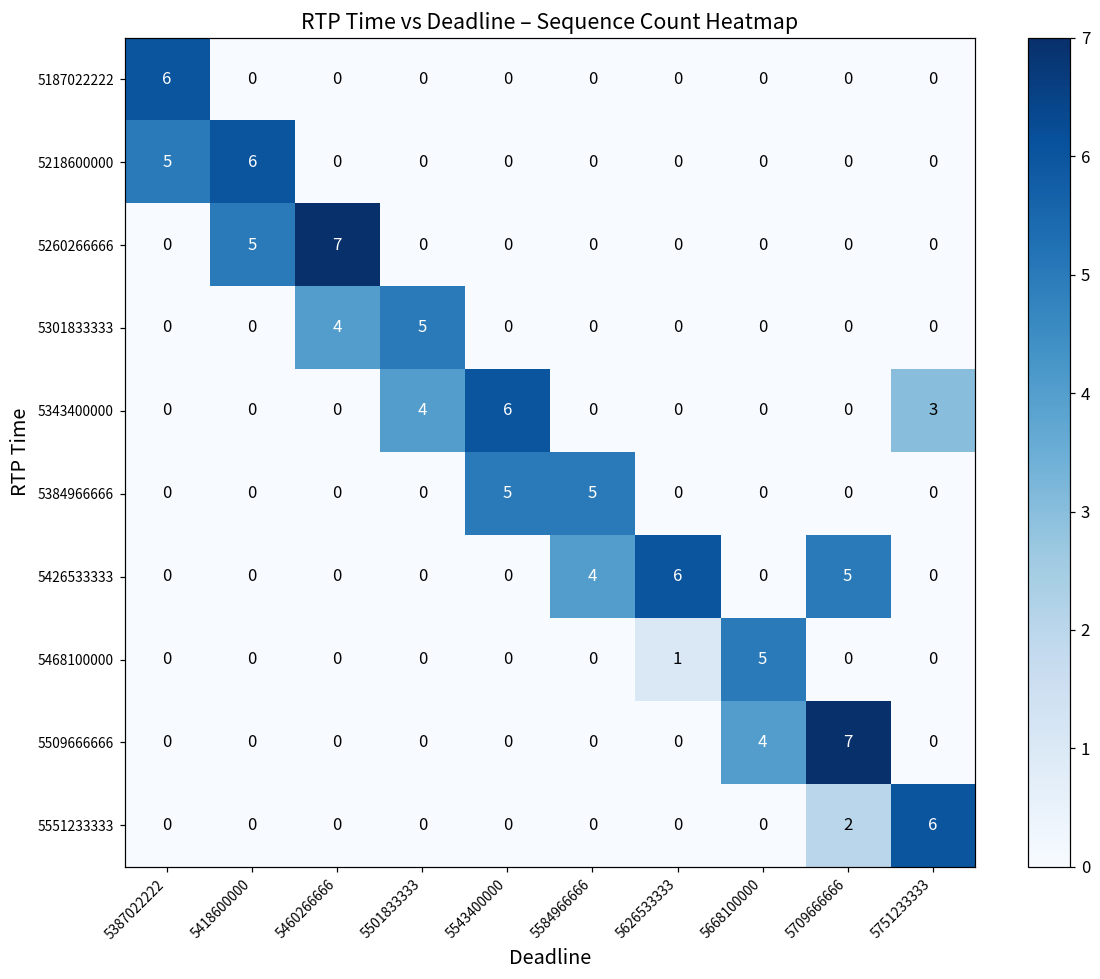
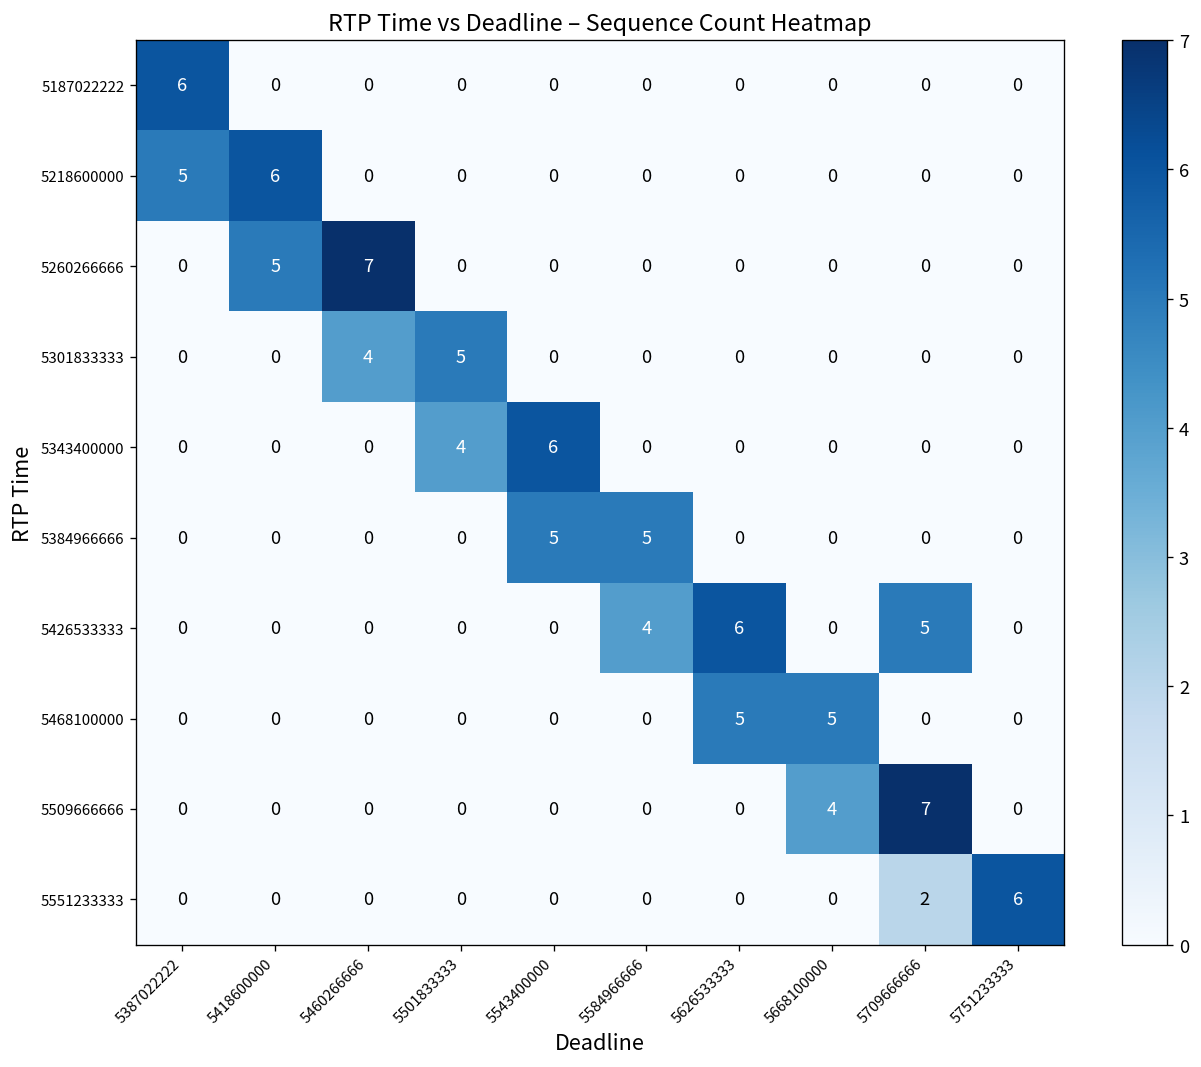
  {
    "5187022222": {
      "5387022222": 6,
      "5418600000": 0,
      "5460266666": 0,
      "5501833333": 0,
      "5543400000": 0,
      "5584966666": 0,
      "5626533333": 0,
      "5668100000": 0,
      "5709666666": 0,
      "5751233333": 0
    },
    "5218600000": {
      "5387022222": 5,
      "5418600000": 6,
      "5460266666": 0,
      "5501833333": 0,
      "5543400000": 0,
      "5584966666": 0,
      "5626533333": 0,
      "5668100000": 0,
      "5709666666": 0,
      "5751233333": 0
    },
    "5260266666": {
      "5387022222": 0,
      "5418600000": 5,
      "5460266666": 7,
      "5501833333": 0,
      "5543400000": 0,
      "5584966666": 0,
      "5626533333": 0,
      "5668100000": 0,
      "5709666666": 0,
      "5751233333": 0
    },
    "5301833333": {
      "5387022222": 0,
      "5418600000": 0,
      "5460266666": 4,
      "5501833333": 5,
      "5543400000": 0,
      "5584966666": 0,
      "5626533333": 0,
      "5668100000": 0,
      "5709666666": 0,
      "5751233333": 0
    },
    "5343400000": {
      "5387022222": 0,
      "5418600000": 0,
      "5460266666": 0,
      "5501833333": 4,
      "5543400000": 6,
      "5584966666": 0,
      "5626533333": 0,
      "5668100000": 0,
      "5709666666": 0,
-     "5751233333": 3
+     "5751233333": 0
    },
    "5384966666": {
      "5387022222": 0,
      "5418600000": 0,
      "5460266666": 0,
      "5501833333": 0,
      "5543400000": 5,
      "5584966666": 5,
      "5626533333": 0,
      "5668100000": 0,
      "5709666666": 0,
      "5751233333": 0
    },
    "5426533333": {
      "5387022222": 0,
      "5418600000": 0,
      "5460266666": 0,
      "5501833333": 0,
      "5543400000": 0,
      "5584966666": 4,
      "5626533333": 6,
      "5668100000": 0,
      "5709666666": 5,
      "5751233333": 0
    },
    "5468100000": {
      "5387022222": 0,
      "5418600000": 0,
      "5460266666": 0,
      "5501833333": 0,
      "5543400000": 0,
      "5584966666": 0,
-     "5626533333": 1,
+     "5626533333": 5,
      "5668100000": 5,
      "5709666666": 0,
      "5751233333": 0
    },
    "5509666666": {
      "5387022222": 0,
      "5418600000": 0,
      "5460266666": 0,
      "5501833333": 0,
      "5543400000": 0,
      "5584966666": 0,
      "5626533333": 0,
      "5668100000": 4,
      "5709666666": 7,
      "5751233333": 0
    },
    "5551233333": {
      "5387022222": 0,
      "5418600000": 0,
      "5460266666": 0,
      "5501833333": 0,
      "5543400000": 0,
      "5584966666": 0,
      "5626533333": 0,
      "5668100000": 0,
      "5709666666": 2,
      "5751233333": 6
    }
  }
